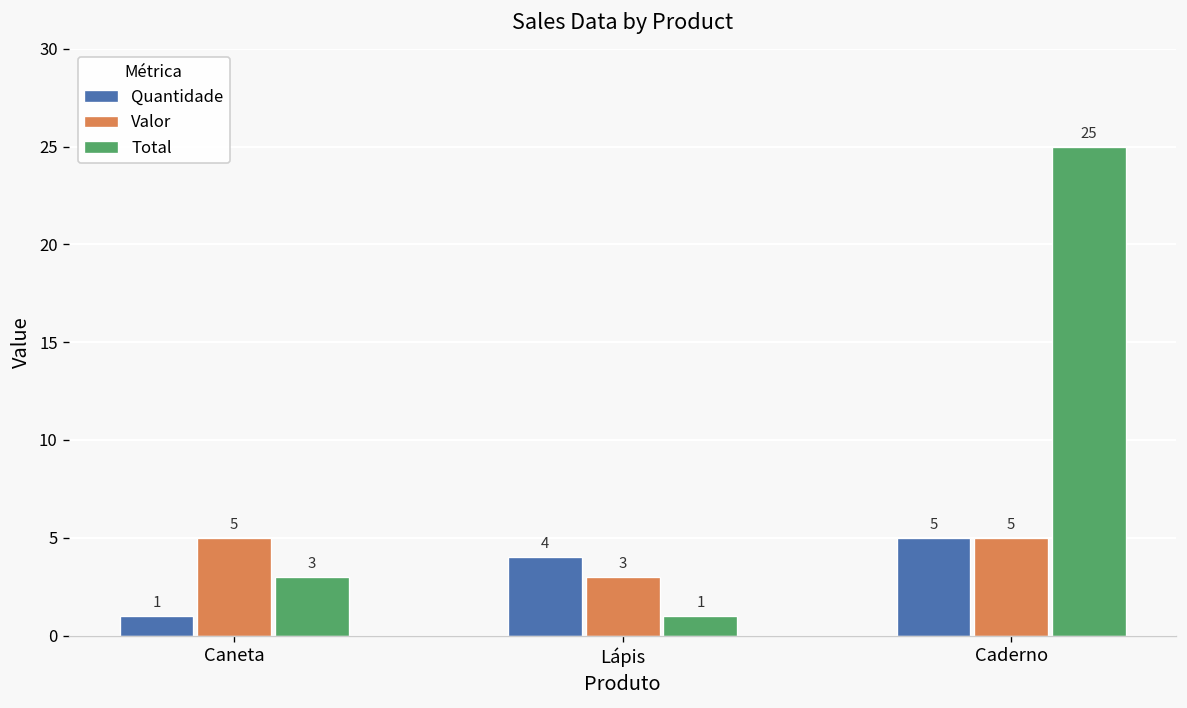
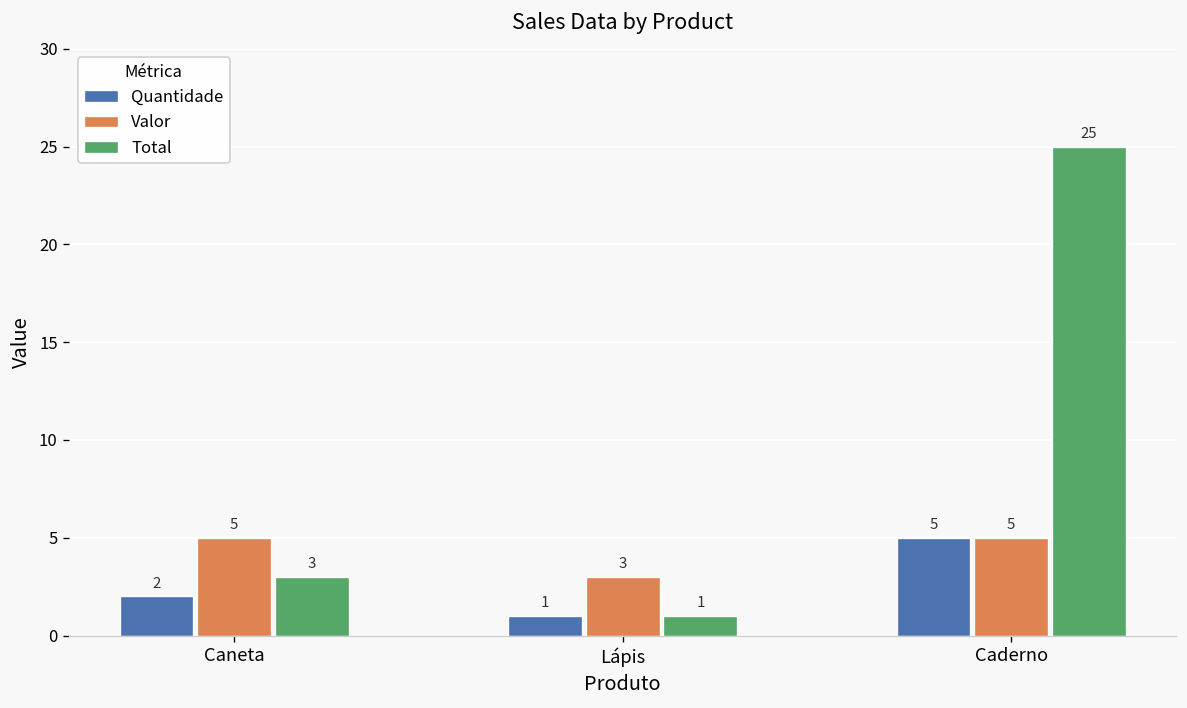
  {
    "Quantidade": {
-     "Caneta": 1,
-     "Lápis": 4,
+     "Caneta": 2,
+     "Lápis": 1,
      "Caderno": 5
    },
    "Valor": {
      "Caneta": 5,
      "Lápis": 3,
      "Caderno": 5
    },
    "Total": {
      "Caneta": 3,
      "Lápis": 1,
      "Caderno": 25
    }
  }
